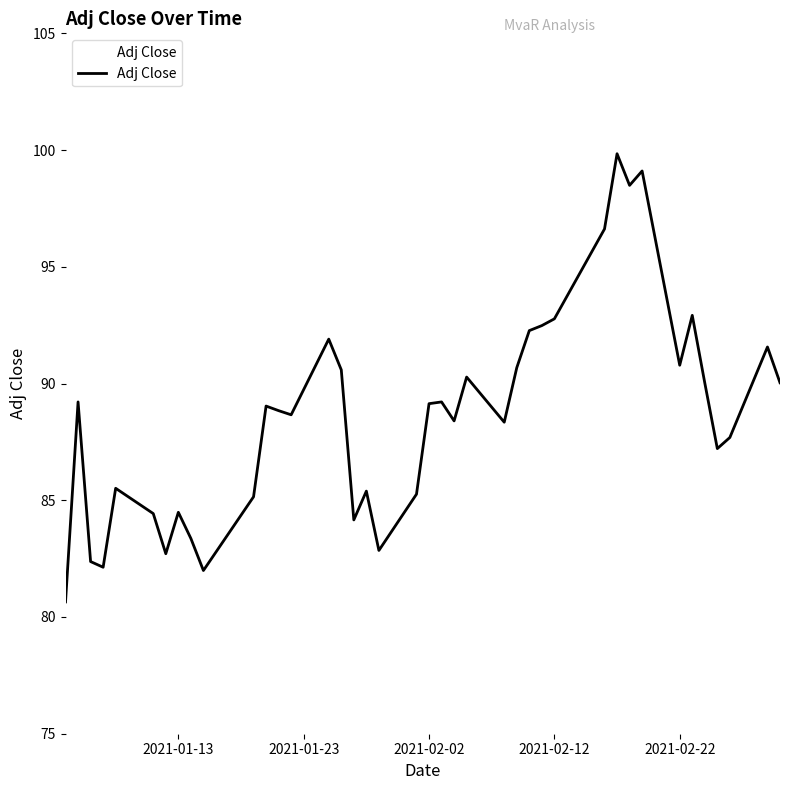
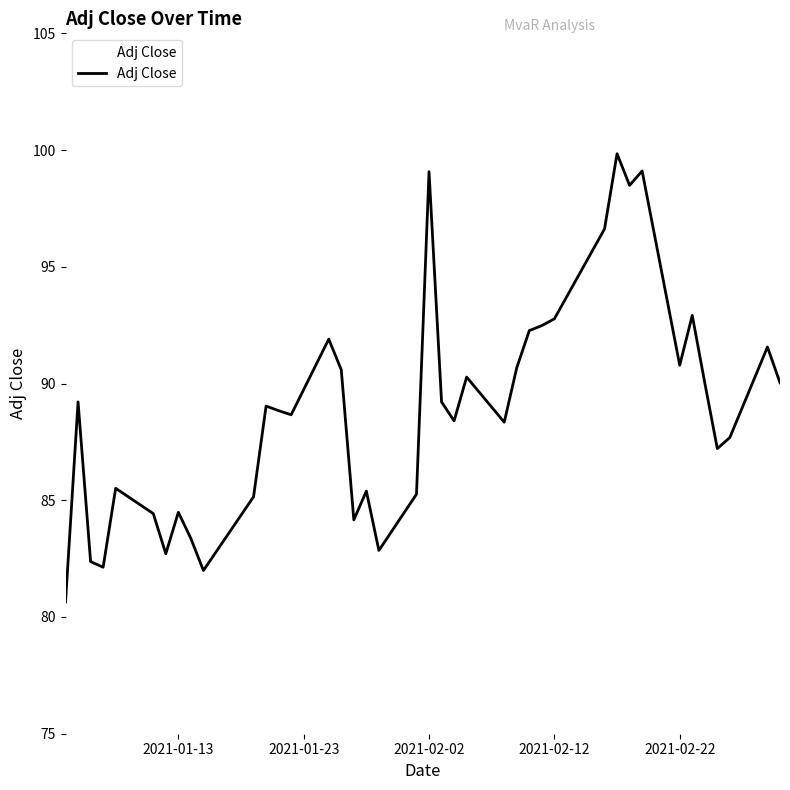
  {
    "2021-01-13": 84.5,
-   "2021-02-02": 89.1,
+   "2021-02-02": 99.1,
    "2021-02-12": 92.8,
    "2021-02-22": 90.8
  }
